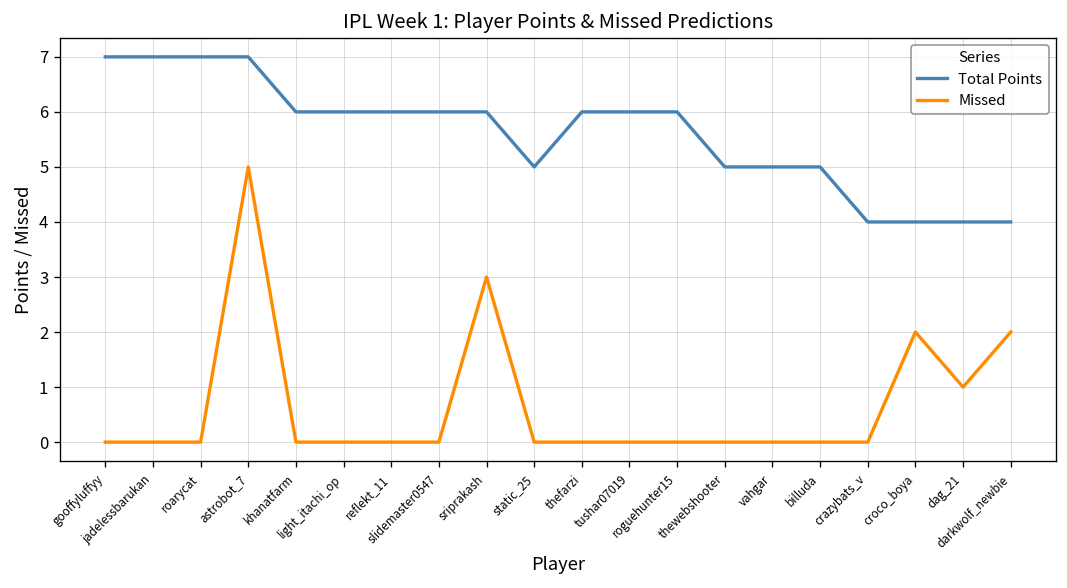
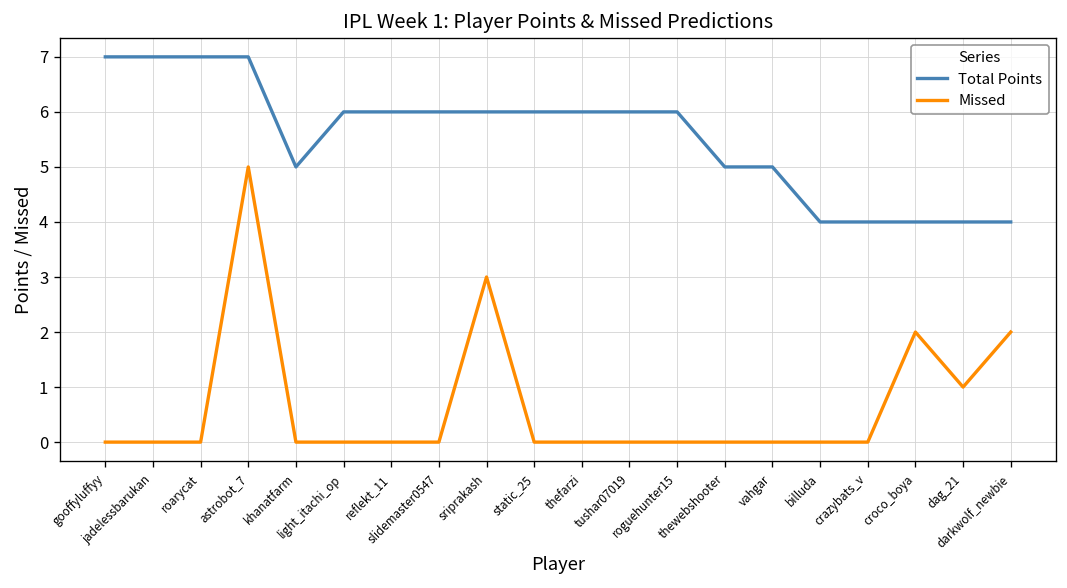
  {
    "Total Points": {
      "gooffyluffyy": 7,
      "jadelessbarukan": 7,
      "roarycat": 7,
      "astrobot_7": 7,
-     "khanatfarm": 6,
+     "khanatfarm": 5,
      "light_itachi_op": 6,
      "reflekt_11": 6,
      "slidemaster0547": 6,
      "sriprakash": 6,
-     "static_25": 5,
+     "static_25": 6,
      "thefarzi": 6,
      "tushar07019": 6,
      "roguehunter15": 6,
      "thewebshooter": 5,
      "vahgar": 5,
-     "billuda": 5,
+     "billuda": 4,
      "crazybats_v": 4,
      "croco_boya": 4,
      "dag_21": 4,
      "darkwolf_newbie": 4
    },
    "Missed": {
      "gooffyluffyy": 0,
      "jadelessbarukan": 0,
      "roarycat": 0,
      "astrobot_7": 5,
      "khanatfarm": 0,
      "light_itachi_op": 0,
      "reflekt_11": 0,
      "slidemaster0547": 0,
      "sriprakash": 3,
      "static_25": 0,
      "thefarzi": 0,
      "tushar07019": 0,
      "roguehunter15": 0,
      "thewebshooter": 0,
      "vahgar": 0,
      "billuda": 0,
      "crazybats_v": 0,
      "croco_boya": 2,
      "dag_21": 1,
      "darkwolf_newbie": 2
    }
  }
